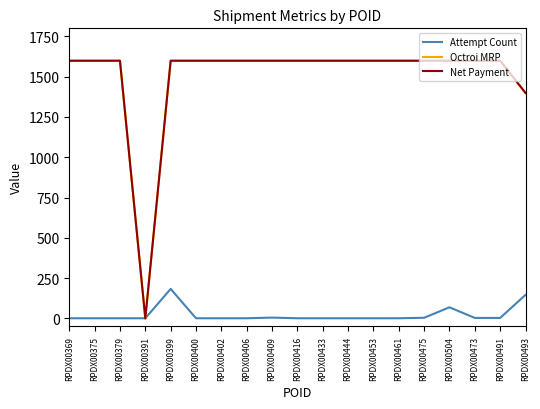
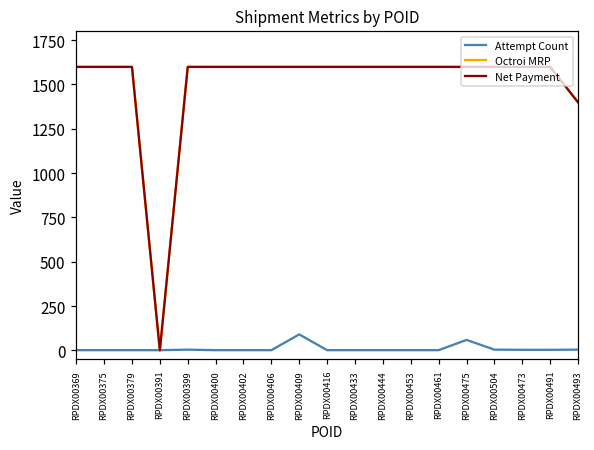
  {
    "Attempt Count": {
      "RPDX00369": 0,
      "RPDX00375": 0,
      "RPDX00379": 0,
-     "RPDX00399": 180,
+     "RPDX00399": 0,
      "RPDX00400": 0,
      "RPDX00402": 0,
      "RPDX00406": 0,
-     "RPDX00409": 10,
+     "RPDX00409": 90,
      "RPDX00416": 0,
      "RPDX00433": 0,
      "RPDX00444": 0,
      "RPDX00453": 0,
      "RPDX00461": 0,
-     "RPDX00475": 0,
-     "RPDX00504": 70,
+     "RPDX00475": 60,
+     "RPDX00504": 0,
      "RPDX00473": 0,
      "RPDX00491": 0,
-     "RPDX00493": 150
+     "RPDX00493": 0
    },
    "Net Payment": {
      "RPDX00369": 1600,
      "RPDX00375": 1600,
      "RPDX00379": 1600,
      "RPDX00399": 1600,
      "RPDX00400": 1600,
      "RPDX00402": 1600,
      "RPDX00406": 1600,
      "RPDX00409": 1600,
      "RPDX00416": 1600,
      "RPDX00433": 1600,
      "RPDX00444": 1600,
      "RPDX00453": 1600,
      "RPDX00461": 1600,
      "RPDX00493": 1400
    }
  }
